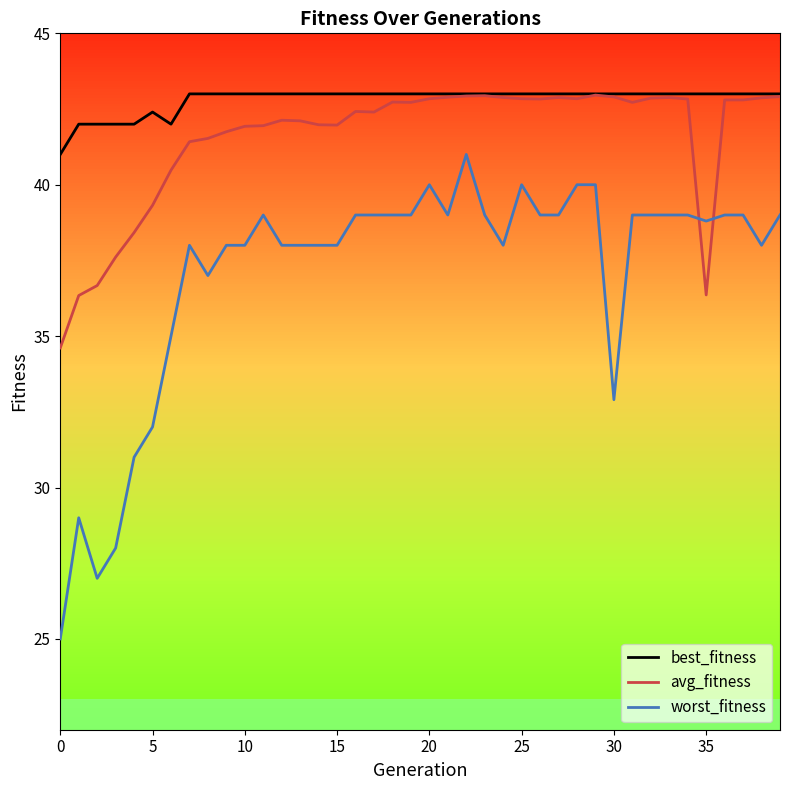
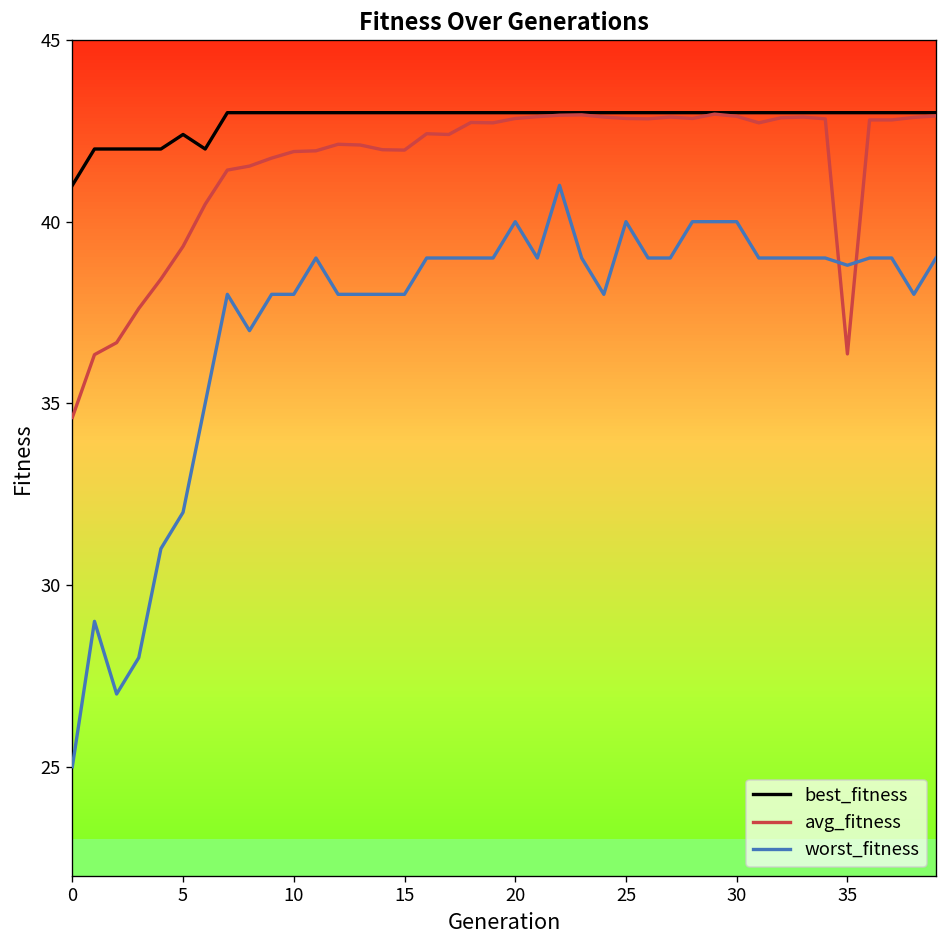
  {
    "best_fitness": {
      "0": 41.0,
      "5": 42.4,
      "10": 43.0,
      "15": 43.0,
      "20": 43.0,
      "25": 43.0,
      "30": 43.0,
      "35": 43.0
    },
    "avg_fitness": {
      "0": 34.6,
      "5": 39.3,
      "10": 41.9,
      "15": 42.0,
      "20": 42.8,
      "25": 42.8,
      "30": 42.9,
      "35": 36.4
    },
    "worst_fitness": {
      "0": 25.0,
      "5": 32.0,
      "10": 38.0,
      "15": 38.0,
      "20": 40.0,
      "25": 40.0,
-     "30": 32.9,
+     "30": 40.0,
      "35": 38.8
    }
  }
